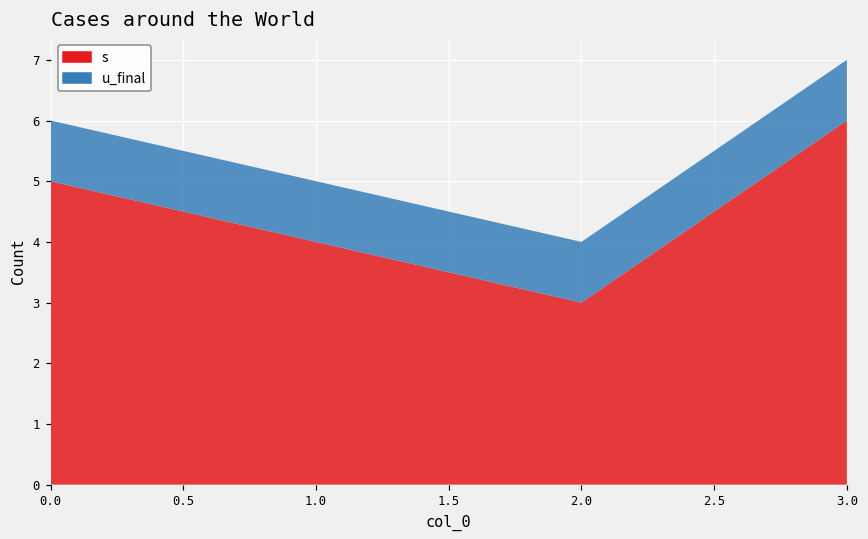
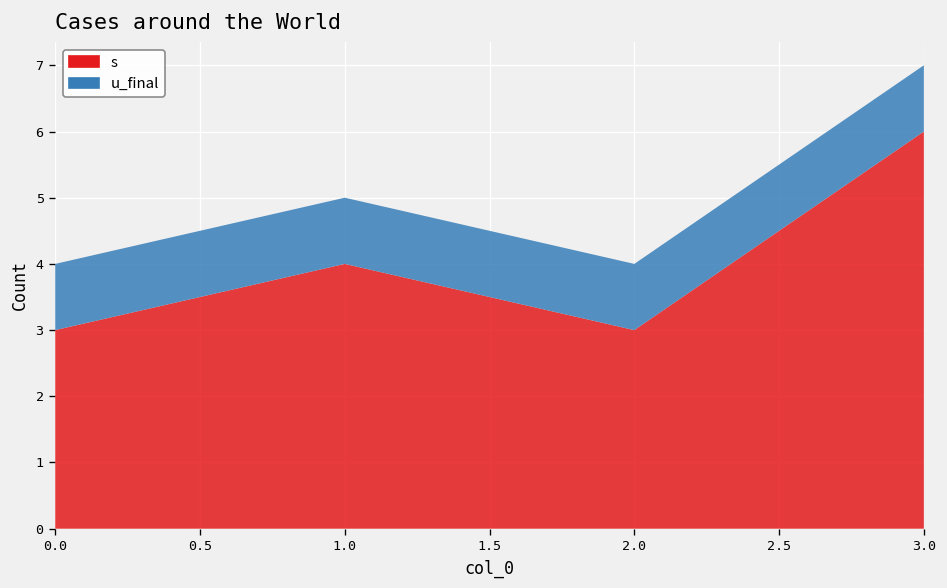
  {
    "s": {
-     "0.0": 5,
+     "0.0": 3,
      "1.0": 4,
      "2.0": 3,
      "3.0": 6
    },
    "u_final": {
      "0.0": 1,
      "1.0": 1,
      "2.0": 1,
      "3.0": 1
    }
  }
